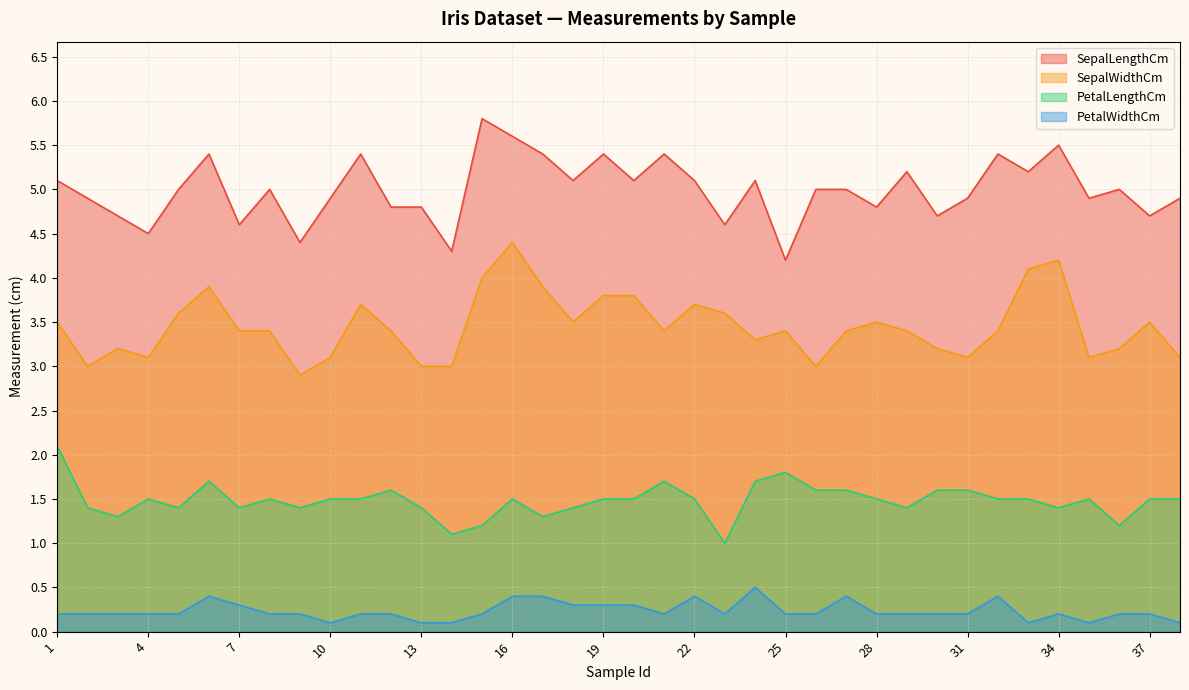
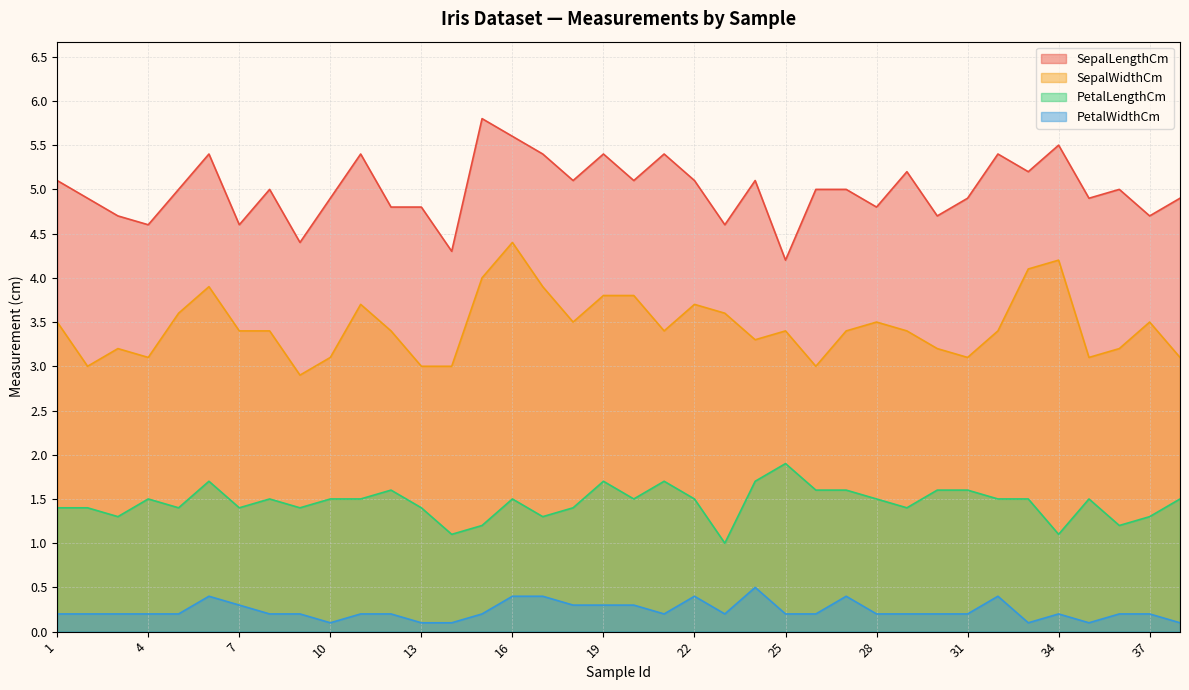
  {
    "SepalLengthCm": {
      "1": 5.1,
-     "4": 4.5,
+     "4": 4.6,
      "7": 4.6,
      "10": 4.9,
      "13": 4.8,
      "16": 5.6,
      "19": 5.4,
      "22": 5.1,
      "25": 4.2,
      "28": 4.8,
      "31": 4.9,
      "34": 5.5,
      "37": 4.7
    },
    "SepalWidthCm": {
      "1": 3.5,
      "4": 3.1,
      "7": 3.4,
      "10": 3.1,
      "13": 3.0,
      "16": 4.4,
      "19": 3.8,
      "22": 3.7,
      "25": 3.4,
      "28": 3.5,
      "31": 3.1,
      "34": 4.2,
      "37": 3.5
    },
    "PetalLengthCm": {
-     "1": 2.1,
+     "1": 1.4,
      "4": 1.5,
      "7": 1.4,
      "10": 1.5,
      "13": 1.4,
      "16": 1.5,
-     "19": 1.5,
+     "19": 1.7,
      "22": 1.5,
-     "25": 1.8,
+     "25": 1.9,
      "28": 1.5,
      "31": 1.6,
-     "34": 1.4,
-     "37": 1.5
+     "34": 1.1,
+     "37": 1.3
    },
    "PetalWidthCm": {
      "1": 0.2,
      "4": 0.2,
      "7": 0.3,
      "10": 0.1,
      "13": 0.1,
      "16": 0.4,
      "19": 0.3,
      "22": 0.4,
      "25": 0.2,
      "28": 0.2,
      "31": 0.2,
      "34": 0.2,
      "37": 0.2
    }
  }
